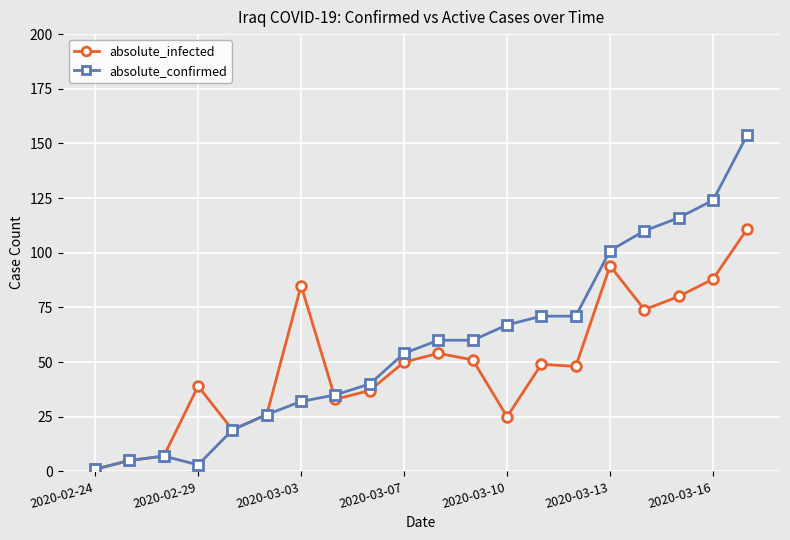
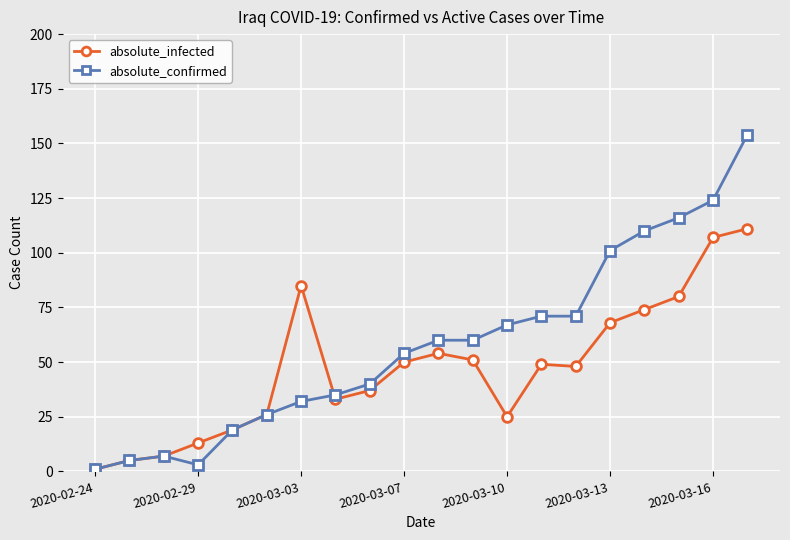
  {
    "absolute_infected": {
-     "2020-02-29": 39,
+     "2020-02-29": 13,
      "2020-03-03": 85,
      "2020-03-07": 50,
      "2020-03-10": 25,
-     "2020-03-13": 94,
-     "2020-03-16": 88
+     "2020-03-13": 68,
+     "2020-03-16": 107
    },
    "absolute_confirmed": {
      "2020-02-29": 3,
      "2020-03-03": 32,
      "2020-03-07": 54,
      "2020-03-10": 67,
      "2020-03-13": 101,
      "2020-03-16": 124
    }
  }
